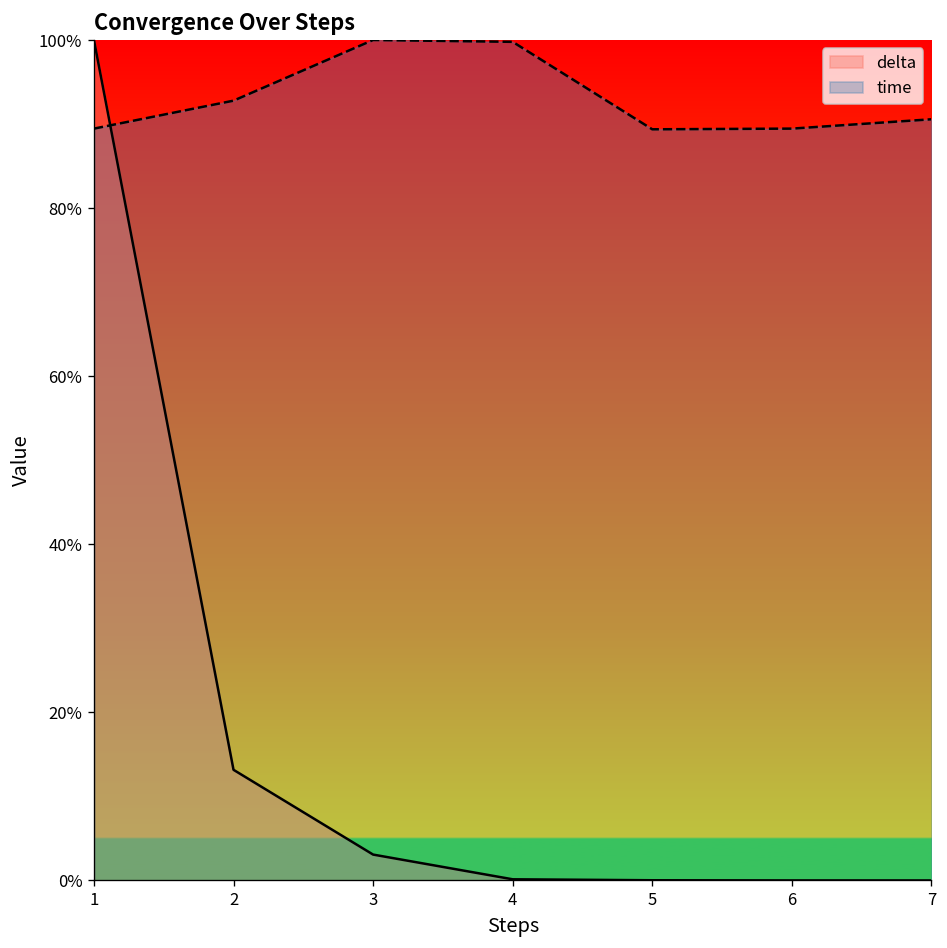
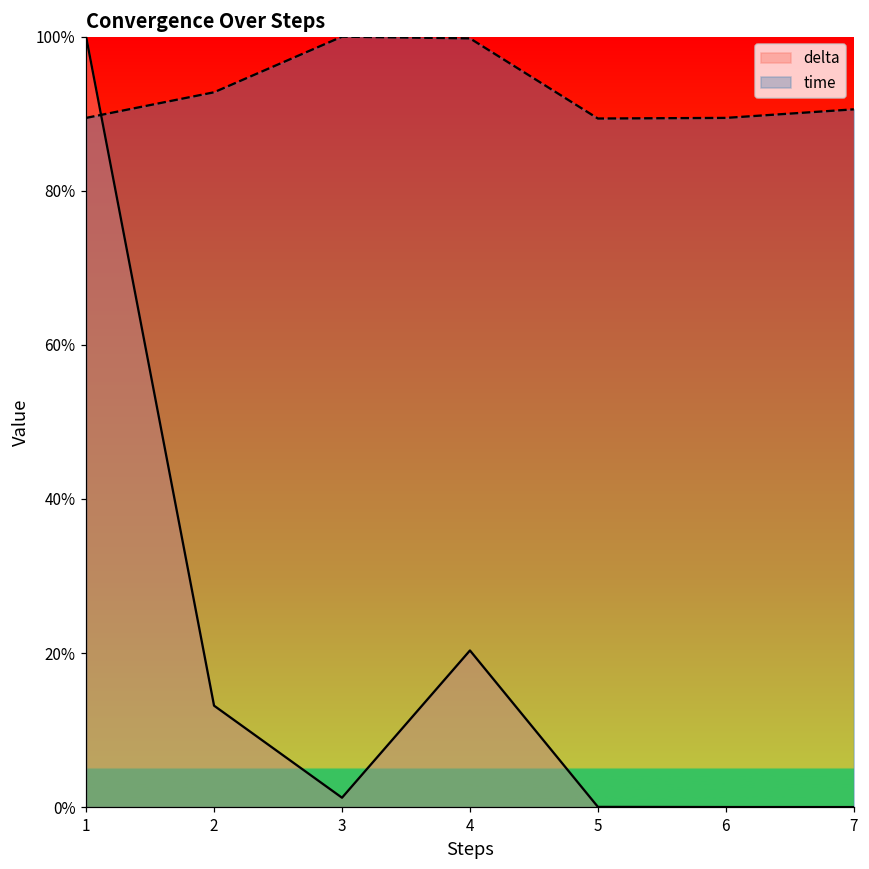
  {
    "delta": {
      "1": "100%",
      "2": "13%",
-     "3": "3%",
-     "4": "0%",
+     "3": "1%",
+     "4": "20%",
      "5": "0%",
      "6": "0%",
      "7": "0%"
    },
    "time": {
      "1": "89%",
      "2": "93%",
      "3": "100%",
      "4": "100%",
      "5": "89%",
      "6": "89%",
      "7": "91%"
    }
  }
